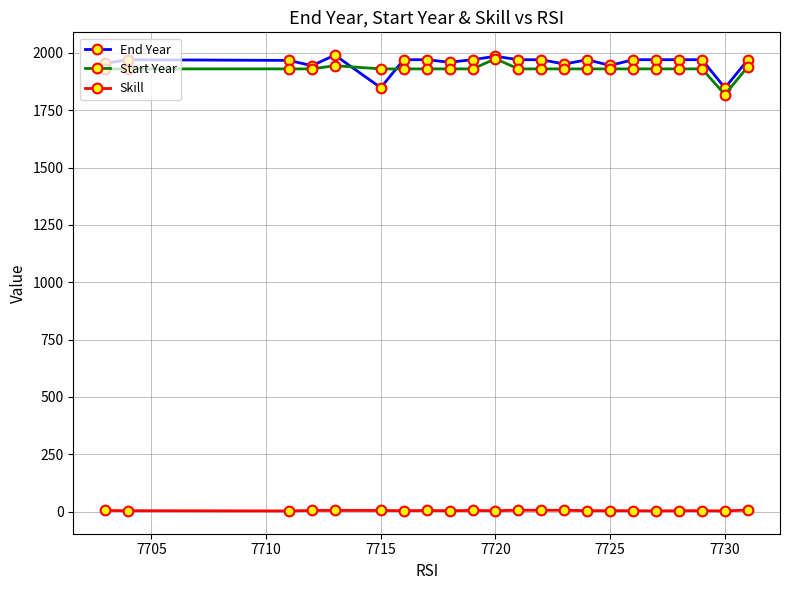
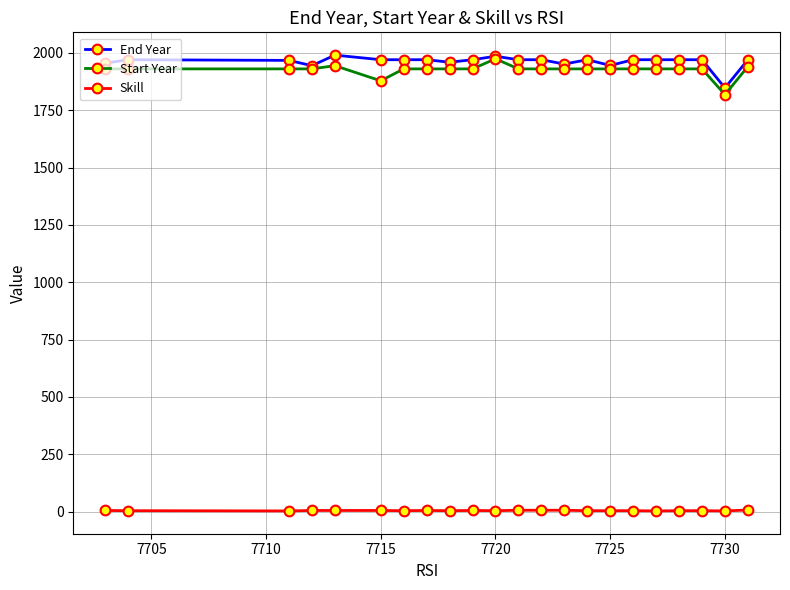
  {
    "End Year": {
-     "7715": 1850,
+     "7715": 1970,
      "7725": 1950,
      "7730": 1850
    },
    "Start Year": {
-     "7715": 1930,
+     "7715": 1880,
      "7725": 1930,
      "7730": 1820
    },
    "Skill": {
      "7715": 10,
      "7720": 0,
      "7725": 0,
      "7730": 0
    }
  }
